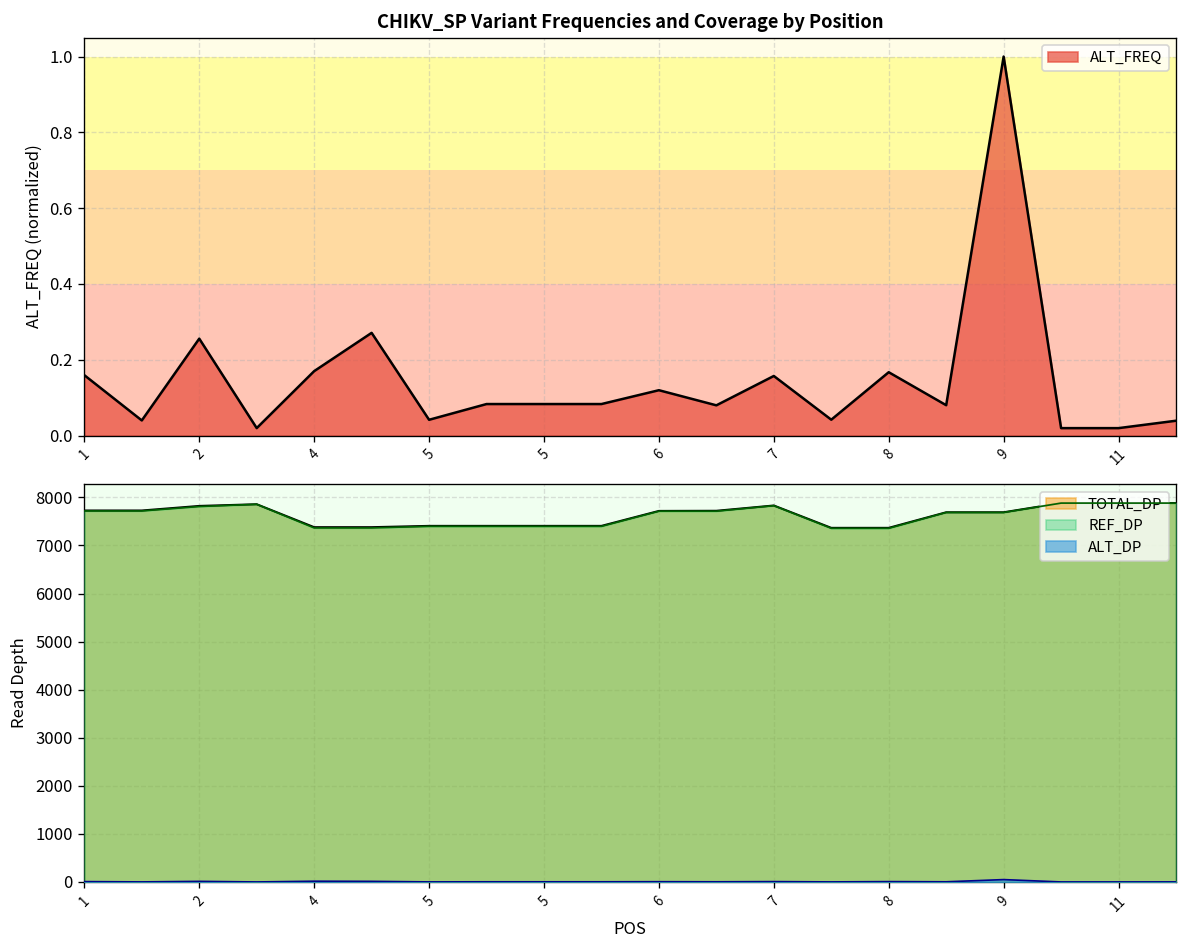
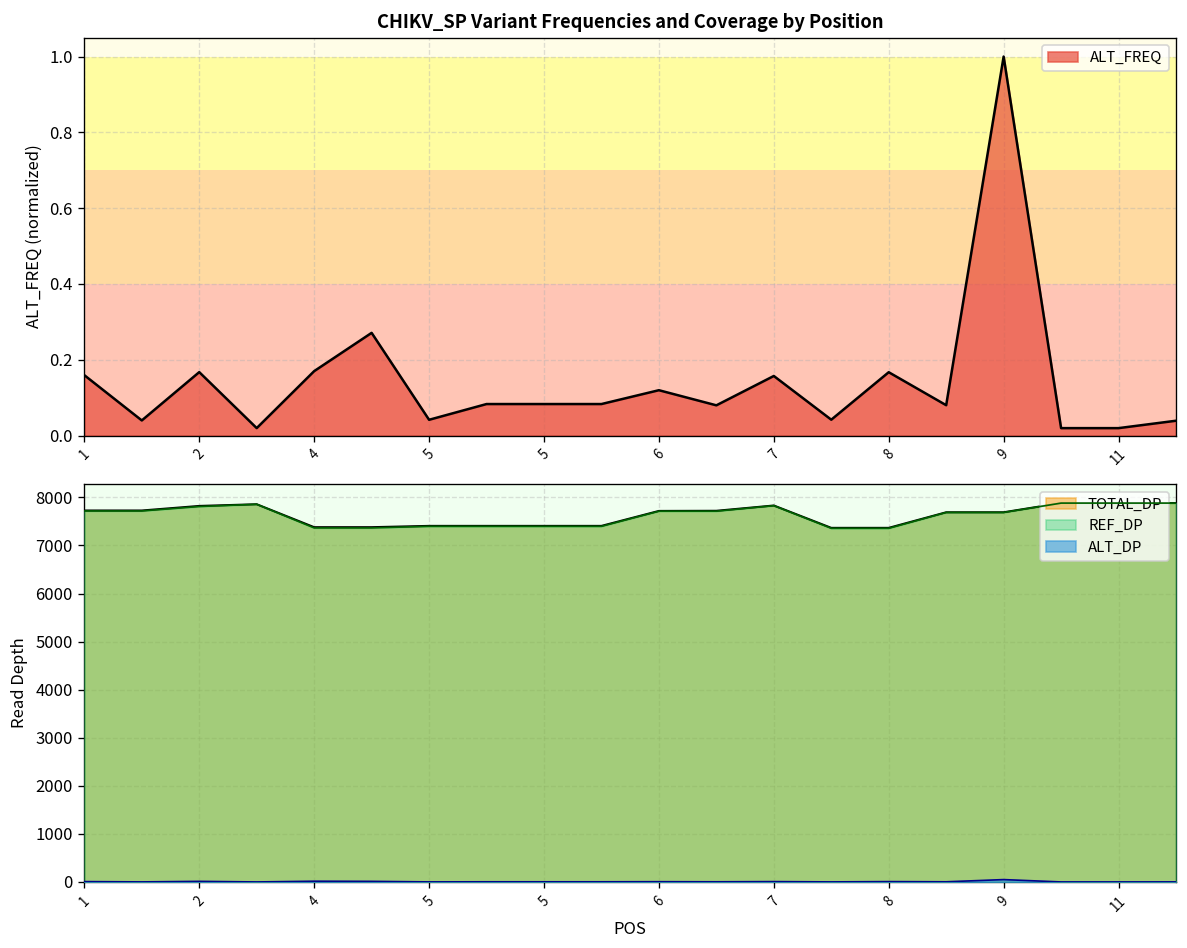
  {
    "CHIKV_SP Variant Frequencies and Coverage by Position": {
-     "2": 0.26,
+     "2": 0.17,
      "4": 0.17,
      "6": 0.12,
      "8": 0.17
    }
  }
